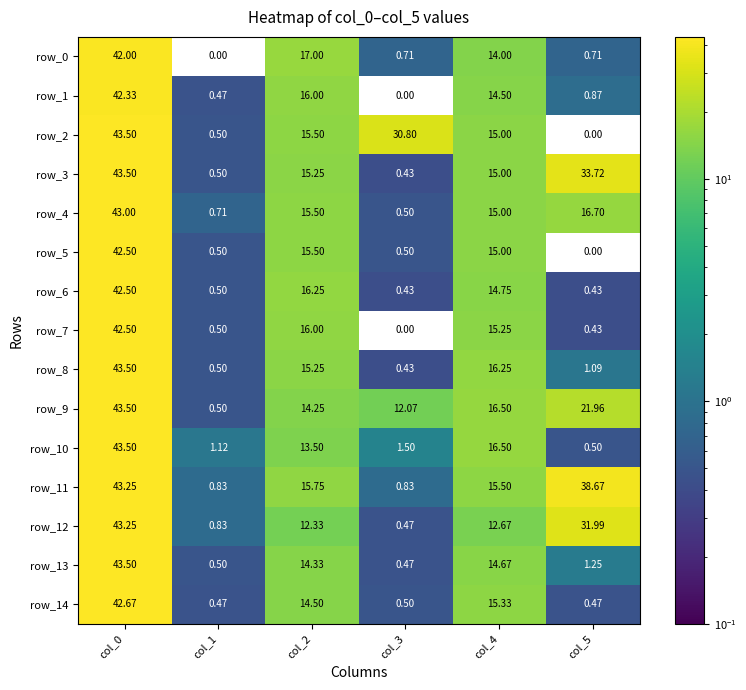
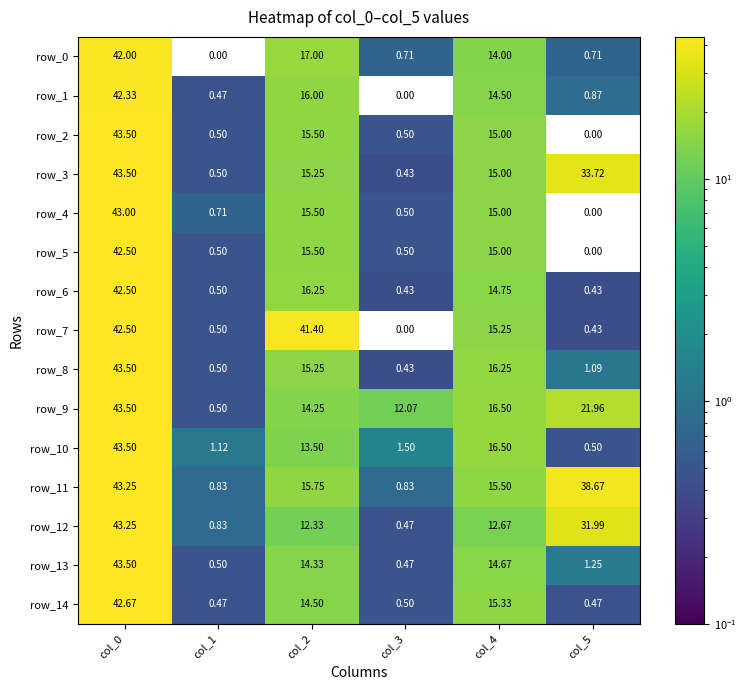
  {
    "row_0": {
      "col_0": 42.00,
      "col_1": 0.00,
      "col_2": 17.00,
      "col_3": 0.71,
      "col_4": 14.00,
      "col_5": 0.71
    },
    "row_1": {
      "col_0": 42.33,
      "col_1": 0.47,
      "col_2": 16.00,
      "col_3": 0.00,
      "col_4": 14.50,
      "col_5": 0.87
    },
    "row_2": {
      "col_0": 43.50,
      "col_1": 0.50,
      "col_2": 15.50,
-     "col_3": 30.80,
+     "col_3": 0.50,
      "col_4": 15.00,
      "col_5": 0.00
    },
    "row_3": {
      "col_0": 43.50,
      "col_1": 0.50,
      "col_2": 15.25,
      "col_3": 0.43,
      "col_4": 15.00,
      "col_5": 33.72
    },
    "row_4": {
      "col_0": 43.00,
      "col_1": 0.71,
      "col_2": 15.50,
      "col_3": 0.50,
      "col_4": 15.00,
-     "col_5": 16.70
+     "col_5": 0.00
    },
    "row_5": {
      "col_0": 42.50,
      "col_1": 0.50,
      "col_2": 15.50,
      "col_3": 0.50,
      "col_4": 15.00,
      "col_5": 0.00
    },
    "row_6": {
      "col_0": 42.50,
      "col_1": 0.50,
      "col_2": 16.25,
      "col_3": 0.43,
      "col_4": 14.75,
      "col_5": 0.43
    },
    "row_7": {
      "col_0": 42.50,
      "col_1": 0.50,
-     "col_2": 16.00,
+     "col_2": 41.40,
      "col_3": 0.00,
      "col_4": 15.25,
      "col_5": 0.43
    },
    "row_8": {
      "col_0": 43.50,
      "col_1": 0.50,
      "col_2": 15.25,
      "col_3": 0.43,
      "col_4": 16.25,
      "col_5": 1.09
    },
    "row_9": {
      "col_0": 43.50,
      "col_1": 0.50,
      "col_2": 14.25,
      "col_3": 12.07,
      "col_4": 16.50,
      "col_5": 21.96
    },
    "row_10": {
      "col_0": 43.50,
      "col_1": 1.12,
      "col_2": 13.50,
      "col_3": 1.50,
      "col_4": 16.50,
      "col_5": 0.50
    },
    "row_11": {
      "col_0": 43.25,
      "col_1": 0.83,
      "col_2": 15.75,
      "col_3": 0.83,
      "col_4": 15.50,
      "col_5": 38.67
    },
    "row_12": {
      "col_0": 43.25,
      "col_1": 0.83,
      "col_2": 12.33,
      "col_3": 0.47,
      "col_4": 12.67,
      "col_5": 31.99
    },
    "row_13": {
      "col_0": 43.50,
      "col_1": 0.50,
      "col_2": 14.33,
      "col_3": 0.47,
      "col_4": 14.67,
      "col_5": 1.25
    },
    "row_14": {
      "col_0": 42.67,
      "col_1": 0.47,
      "col_2": 14.50,
      "col_3": 0.50,
      "col_4": 15.33,
      "col_5": 0.47
    }
  }
